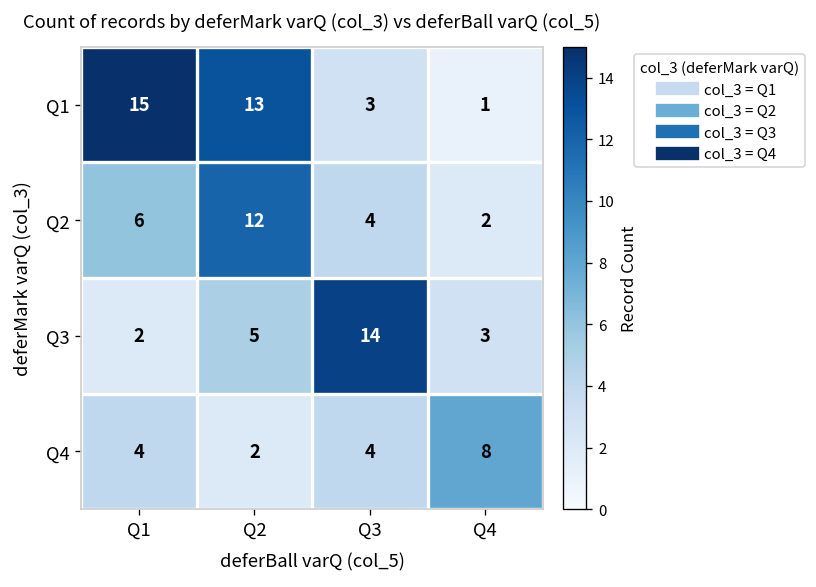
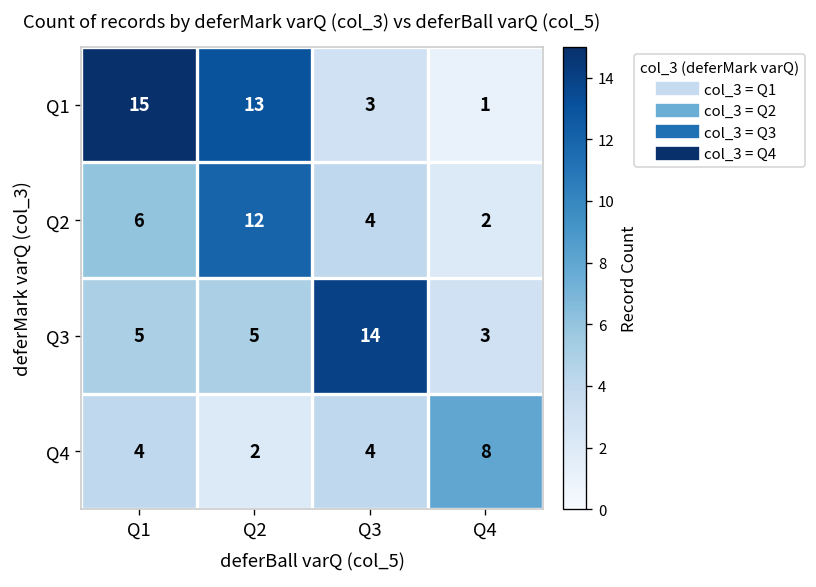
  {
    "Q1": {
      "Q1": 15,
      "Q2": 13,
      "Q3": 3,
      "Q4": 1
    },
    "Q2": {
      "Q1": 6,
      "Q2": 12,
      "Q3": 4,
      "Q4": 2
    },
    "Q3": {
-     "Q1": 2,
+     "Q1": 5,
      "Q2": 5,
      "Q3": 14,
      "Q4": 3
    },
    "Q4": {
      "Q1": 4,
      "Q2": 2,
      "Q3": 4,
      "Q4": 8
    }
  }
